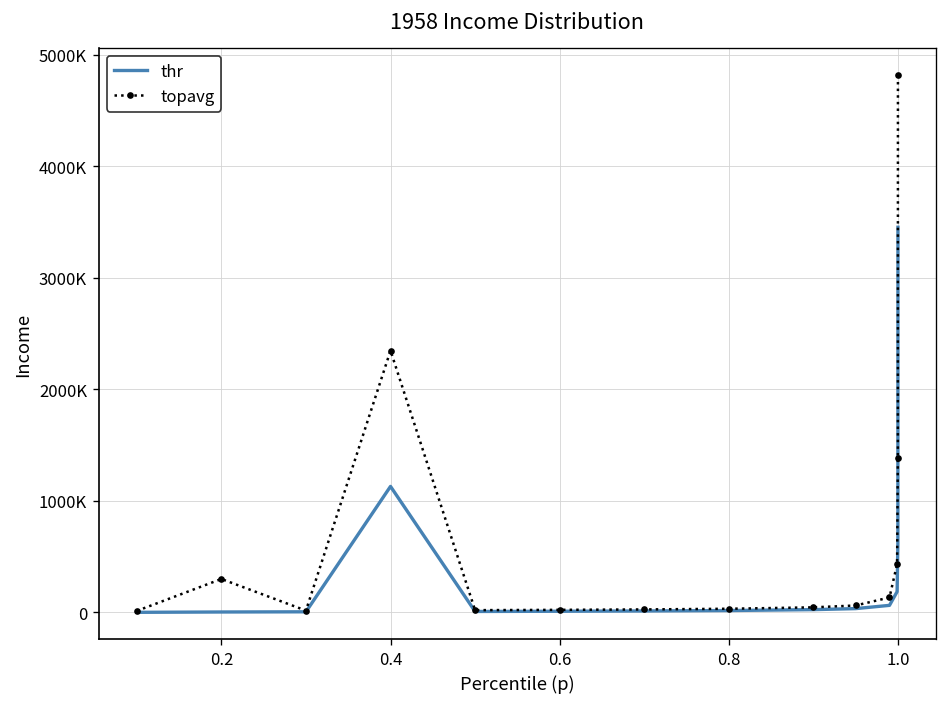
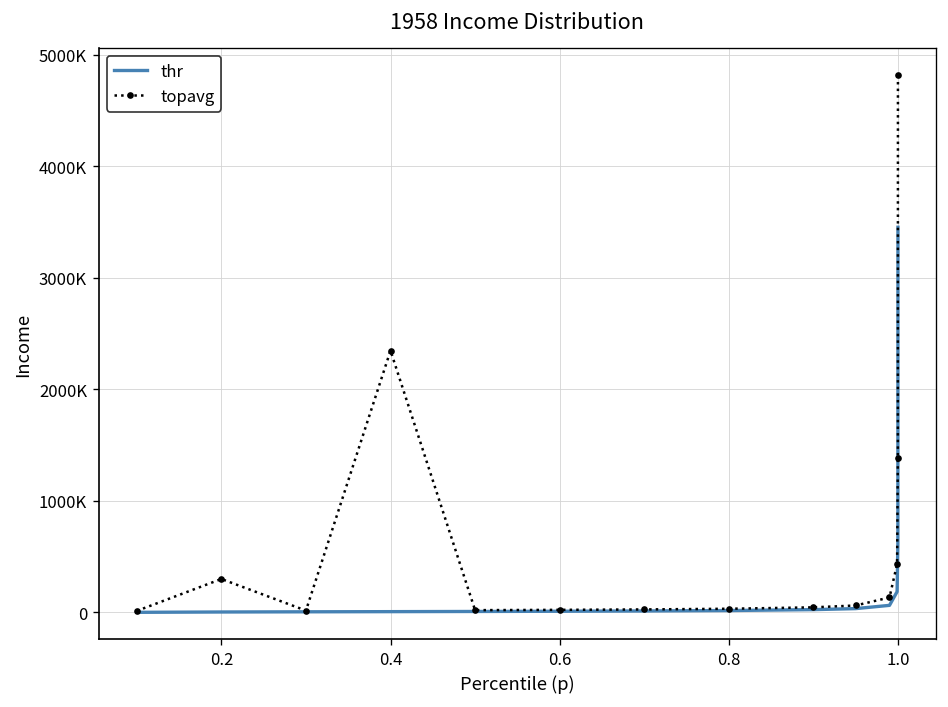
  {
    "thr": {
      "0.2": 0,
-     "0.4": 1100000
+     "0.4": 0
    },
    "topavg": {
      "0.2": 300000,
      "0.4": 2300000
    }
  }
